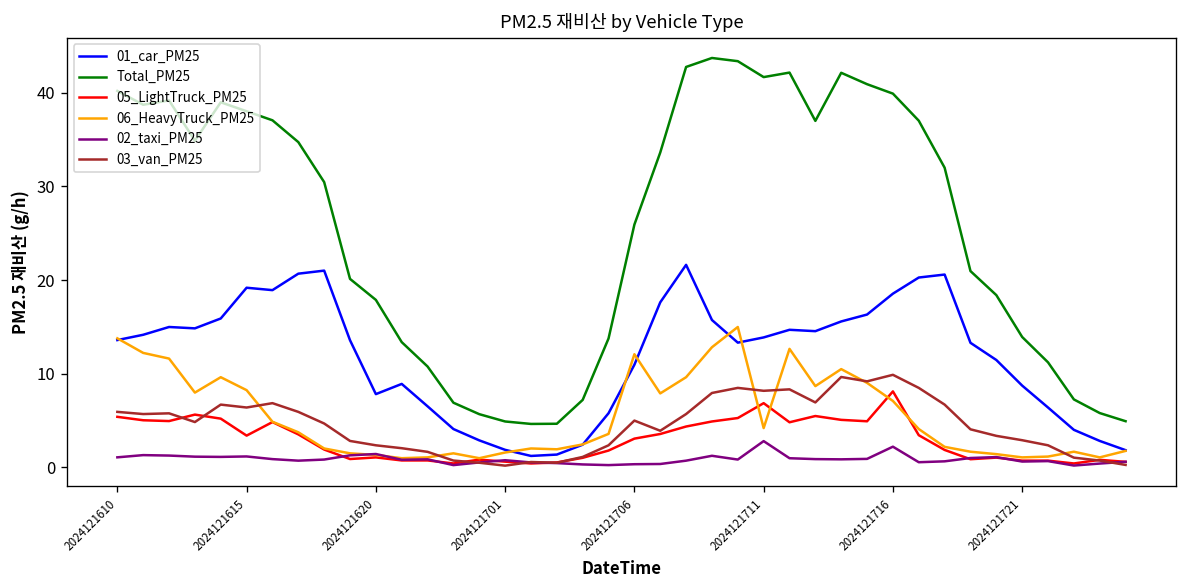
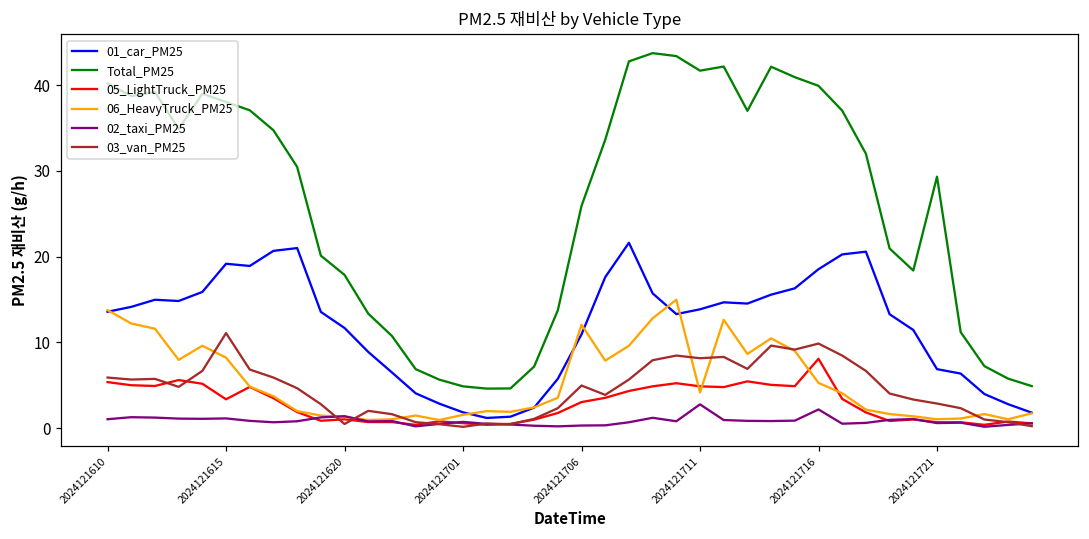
  {
    "01_car_PM25": {
      "2024121615": 19,
-     "2024121620": 8,
+     "2024121620": 12,
      "2024121706": 11,
      "2024121711": 14,
      "2024121716": 19,
-     "2024121721": 9
+     "2024121721": 7
    },
    "Total_PM25": {
      "2024121620": 18,
      "2024121701": 5,
      "2024121706": 26,
      "2024121711": 42,
      "2024121716": 40,
-     "2024121721": 14
+     "2024121721": 29
    },
    "05_LightTruck_PM25": {
      "2024121610": 5,
      "2024121615": 3,
      "2024121706": 3,
-     "2024121711": 7,
+     "2024121711": 5,
      "2024121716": 8
    },
    "06_HeavyTruck_PM25": {
      "2024121615": 8,
      "2024121706": 12,
      "2024121711": 4,
-     "2024121716": 7,
+     "2024121716": 5,
      "2024121721": 1
    },
    "02_taxi_PM25": {
      "2024121610": 1,
      "2024121615": 1,
      "2024121706": 0,
      "2024121711": 3,
      "2024121716": 2
    },
    "03_van_PM25": {
      "2024121610": 6,
-     "2024121615": 6,
-     "2024121620": 2,
+     "2024121615": 11,
+     "2024121620": 0,
      "2024121701": 0,
      "2024121706": 5,
      "2024121711": 8,
      "2024121716": 10,
      "2024121721": 3
    }
  }
